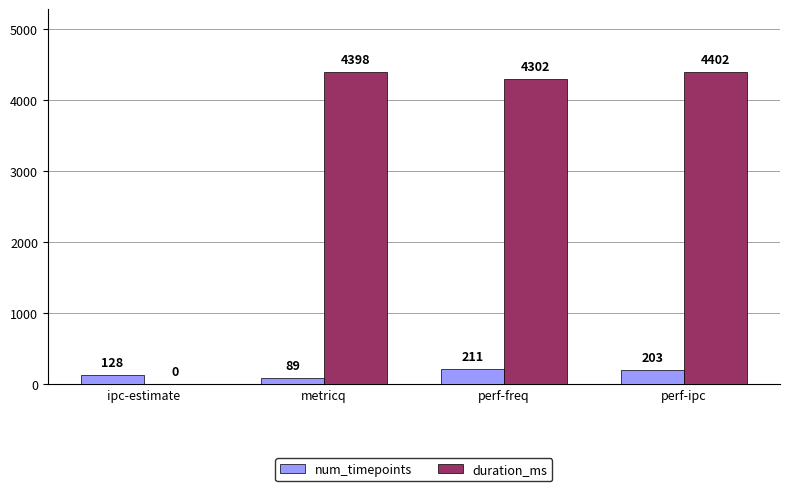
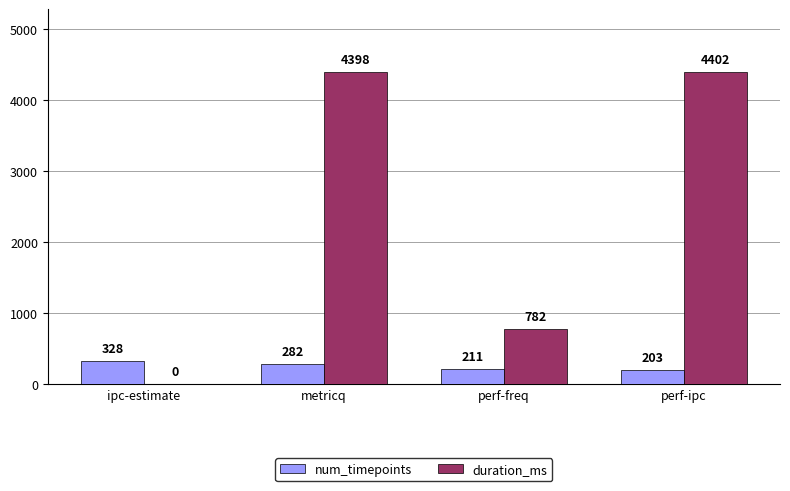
  {
    "num_timepoints": {
-     "ipc-estimate": 128,
-     "metricq": 89,
+     "ipc-estimate": 328,
+     "metricq": 282,
      "perf-freq": 211,
      "perf-ipc": 203
    },
    "duration_ms": {
      "ipc-estimate": 0,
      "metricq": 4398,
-     "perf-freq": 4302,
+     "perf-freq": 782,
      "perf-ipc": 4402
    }
  }
